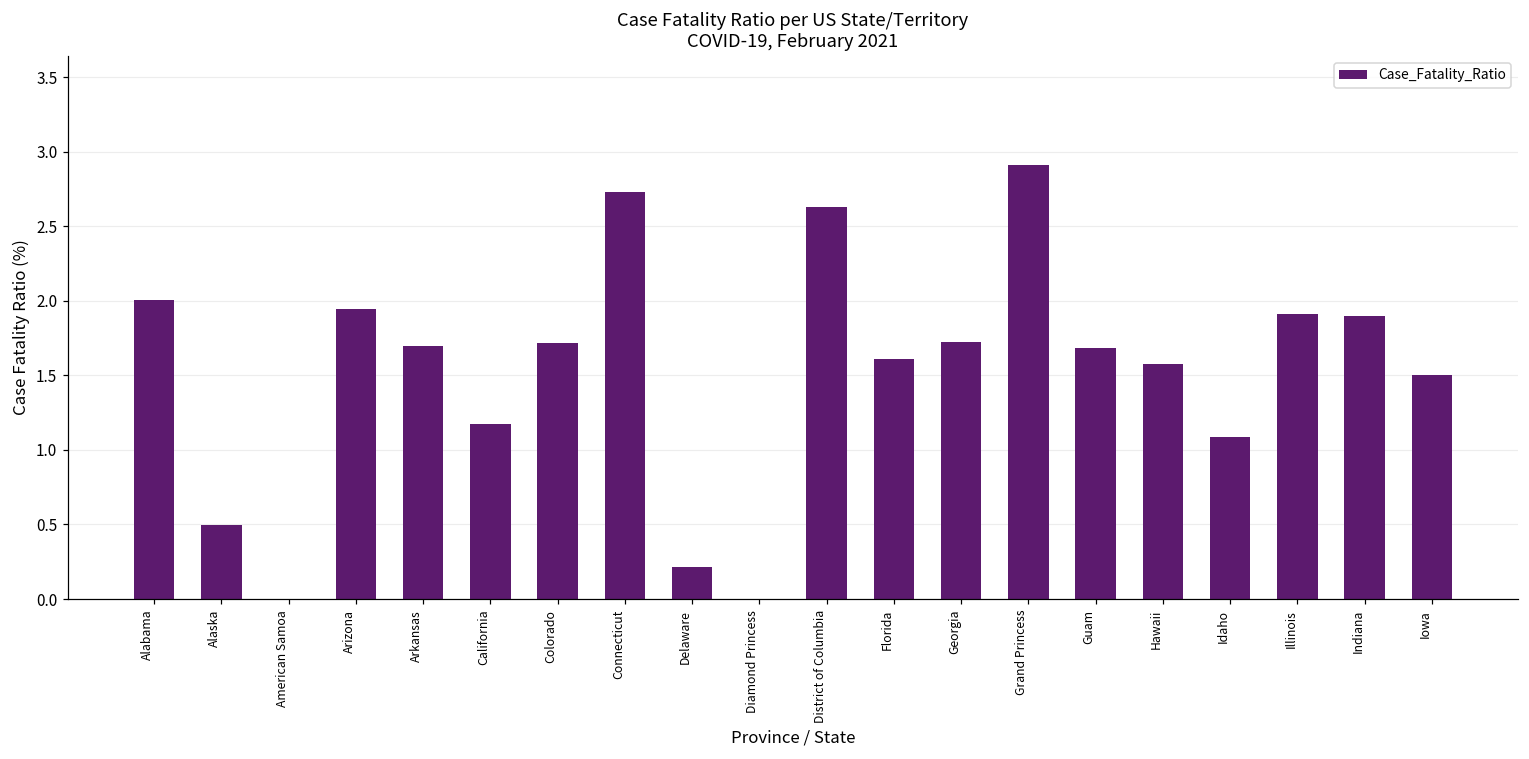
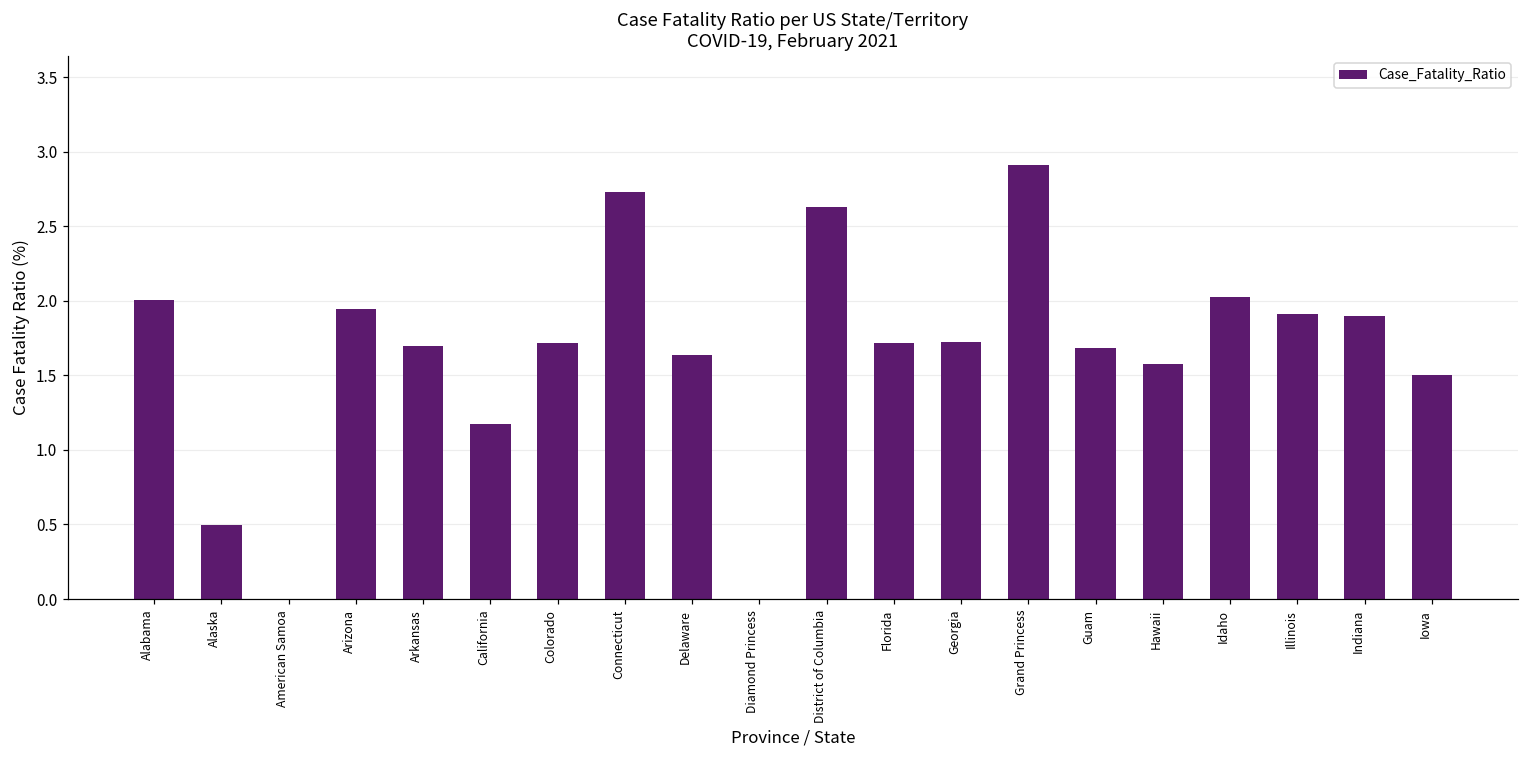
  {
    "Alabama": 2.00,
    "Alaska": 0.50,
    "American Samoa": 0.00,
    "Arizona": 1.95,
    "Arkansas": 1.70,
    "California": 1.17,
    "Colorado": 1.72,
    "Connecticut": 2.73,
-   "Delaware": 0.22,
+   "Delaware": 1.64,
    "Diamond Princess": 0.00,
    "District of Columbia": 2.63,
-   "Florida": 1.61,
+   "Florida": 1.72,
    "Georgia": 1.72,
    "Grand Princess": 2.91,
    "Guam": 1.68,
    "Hawaii": 1.58,
-   "Idaho": 1.08,
+   "Idaho": 2.02,
    "Illinois": 1.91,
    "Indiana": 1.90,
    "Iowa": 1.50
  }
